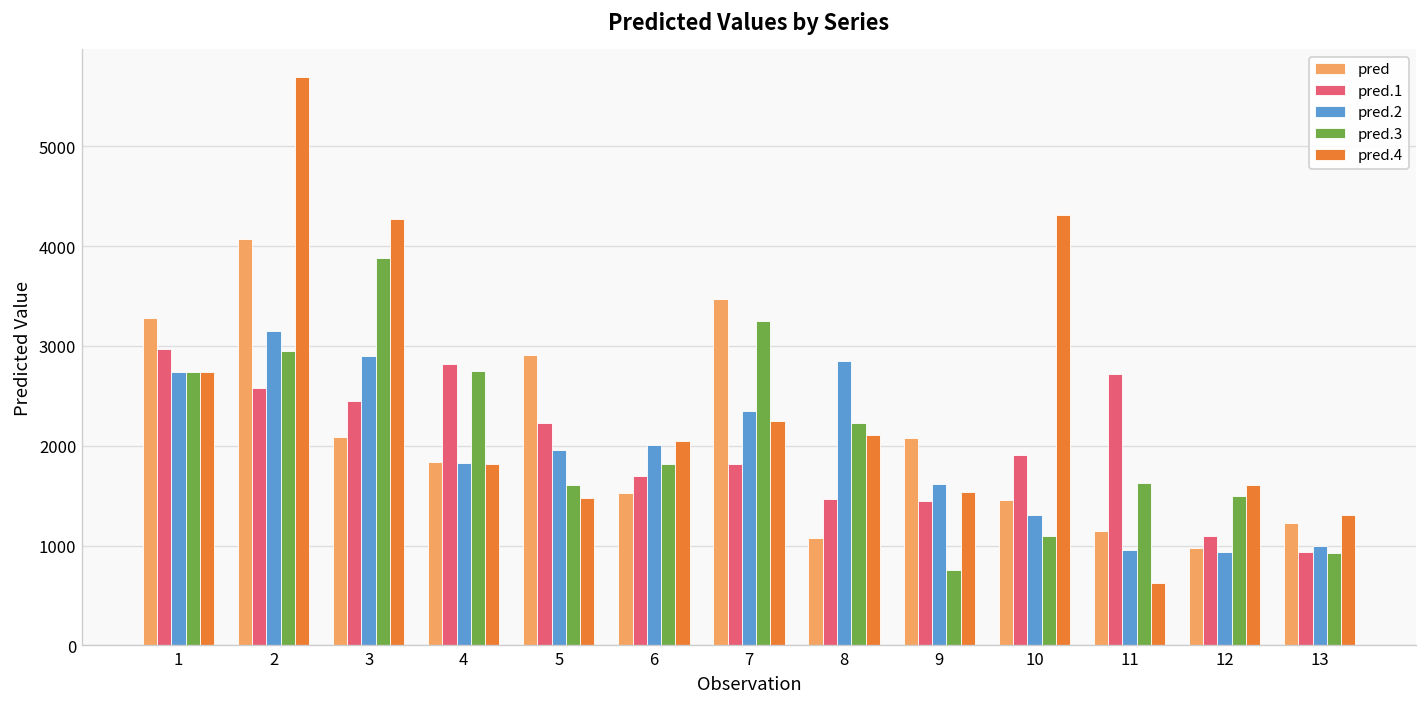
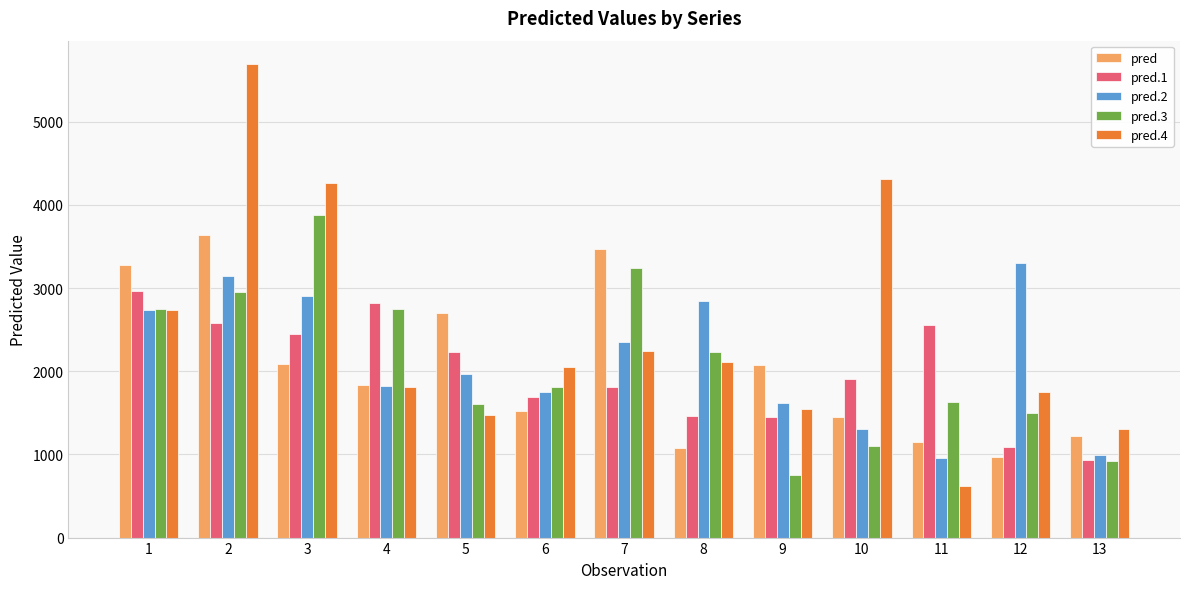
  {
    "pred": {
      "1": 3300,
-     "2": 4100,
+     "2": 3600,
      "3": 2100,
      "4": 1800,
-     "5": 2900,
+     "5": 2700,
      "6": 1500,
      "7": 3500,
      "8": 1100,
      "9": 2100,
      "10": 1500,
      "11": 1200,
      "12": 1000,
      "13": 1200
    },
    "pred.1": {
      "1": 3000,
      "2": 2600,
      "3": 2400,
      "4": 2800,
      "5": 2200,
      "6": 1700,
      "7": 1800,
      "8": 1500,
      "9": 1500,
      "10": 1900,
-     "11": 2700,
+     "11": 2600,
      "12": 1100,
      "13": 900
    },
    "pred.2": {
      "1": 2700,
      "2": 3100,
      "3": 2900,
      "4": 1800,
      "5": 2000,
-     "6": 2000,
+     "6": 1800,
      "7": 2300,
      "8": 2800,
      "9": 1600,
      "10": 1300,
      "11": 1000,
-     "12": 900,
+     "12": 3300,
      "13": 1000
    },
    "pred.3": {
      "1": 2700,
      "2": 2900,
      "3": 3900,
      "4": 2700,
      "5": 1600,
      "6": 1800,
      "7": 3200,
      "8": 2200,
      "9": 800,
      "10": 1100,
      "11": 1600,
      "12": 1500,
      "13": 900
    },
    "pred.4": {
      "1": 2700,
      "2": 5700,
      "3": 4300,
      "4": 1800,
      "5": 1500,
      "6": 2100,
      "7": 2200,
      "8": 2100,
      "9": 1500,
      "10": 4300,
      "11": 600,
-     "12": 1600,
+     "12": 1800,
      "13": 1300
    }
  }
